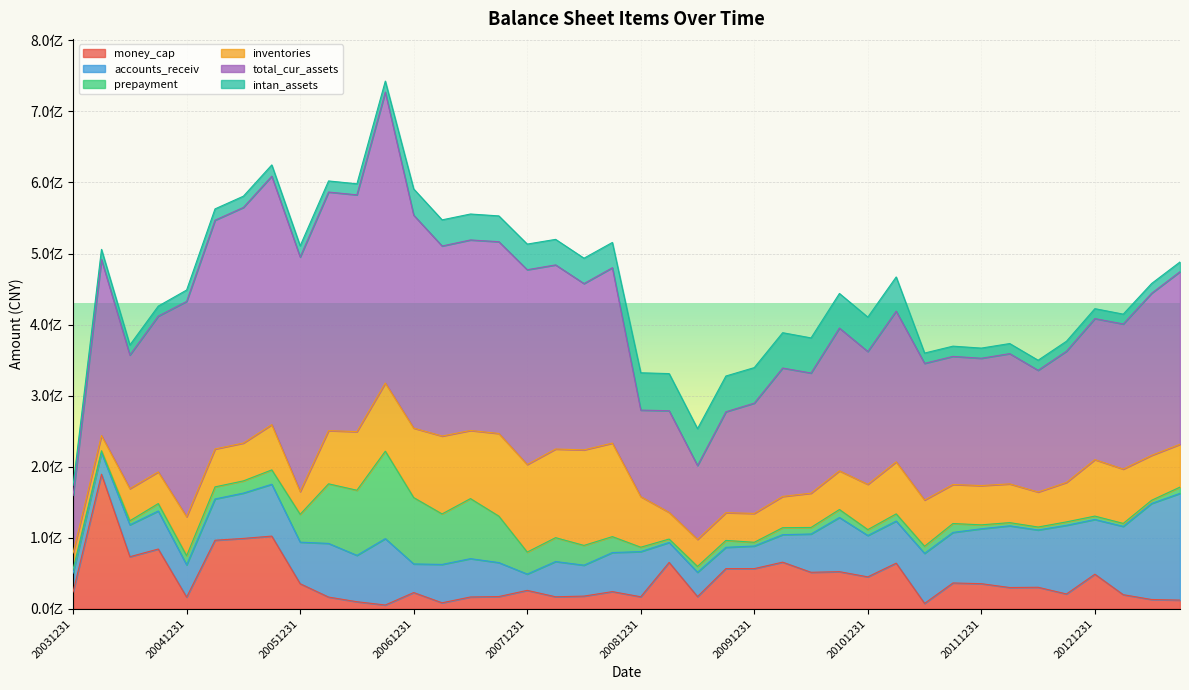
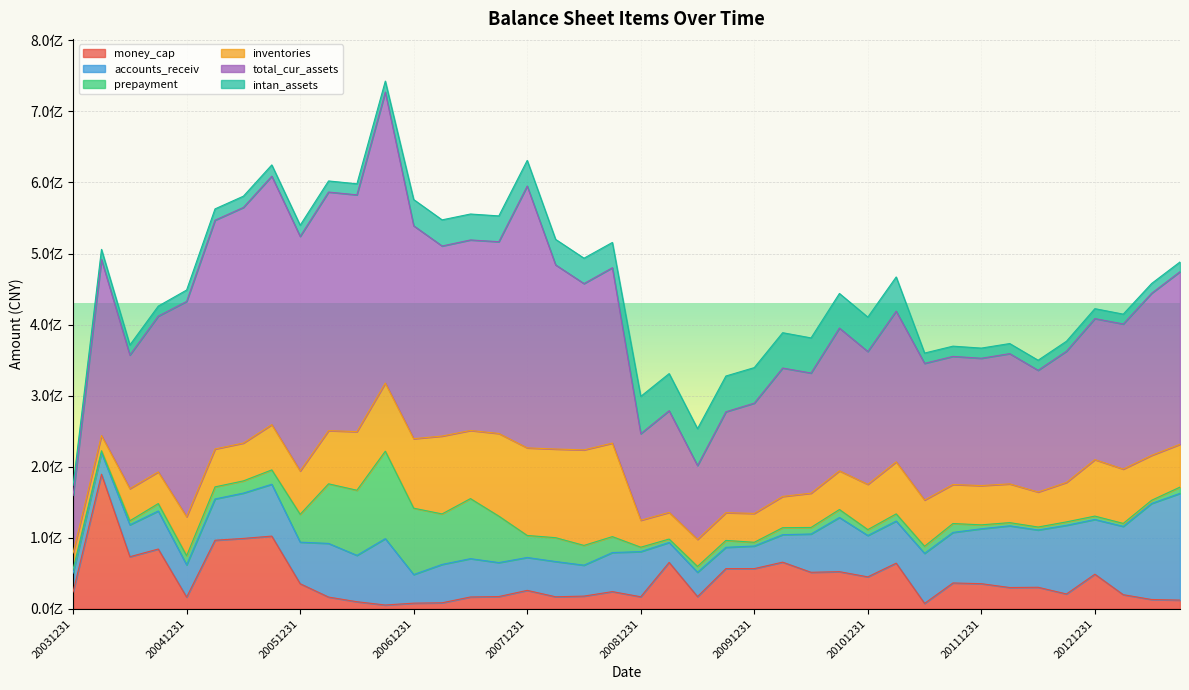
  {
    "money_cap": {
      "20031231": "0.2亿",
      "20041231": "0.2亿",
      "20051231": "0.4亿",
-     "20061231": "0.2亿",
+     "20061231": "0.1亿",
      "20071231": "0.3亿",
      "20081231": "0.2亿",
      "20091231": "0.6亿",
      "20101231": "0.4亿",
      "20111231": "0.4亿",
      "20121231": "0.5亿"
    },
    "accounts_receiv": {
      "20031231": "0.3亿",
      "20041231": "0.5亿",
      "20051231": "0.6亿",
      "20061231": "0.4亿",
-     "20071231": "0.2亿",
+     "20071231": "0.5亿",
      "20081231": "0.6亿",
      "20091231": "0.3亿",
      "20101231": "0.6亿",
      "20111231": "0.8亿",
      "20121231": "0.8亿"
    },
    "inventories": {
      "20031231": "0.2亿",
      "20041231": "0.5亿",
-     "20051231": "0.3亿",
+     "20051231": "0.6亿",
      "20061231": "1.0亿",
      "20071231": "1.2亿",
-     "20081231": "0.7亿",
+     "20081231": "0.4亿",
      "20091231": "0.4亿",
      "20101231": "0.6亿",
      "20111231": "0.6亿",
      "20121231": "0.8亿"
    },
    "total_cur_assets": {
      "20031231": "0.8亿",
      "20041231": "3.0亿",
      "20051231": "3.3亿",
      "20061231": "3.0亿",
-     "20071231": "2.7亿",
+     "20071231": "3.7亿",
      "20081231": "1.2亿",
      "20091231": "1.6亿",
      "20101231": "1.9亿",
      "20111231": "1.8亿",
      "20121231": "2.0亿"
    }
  }
